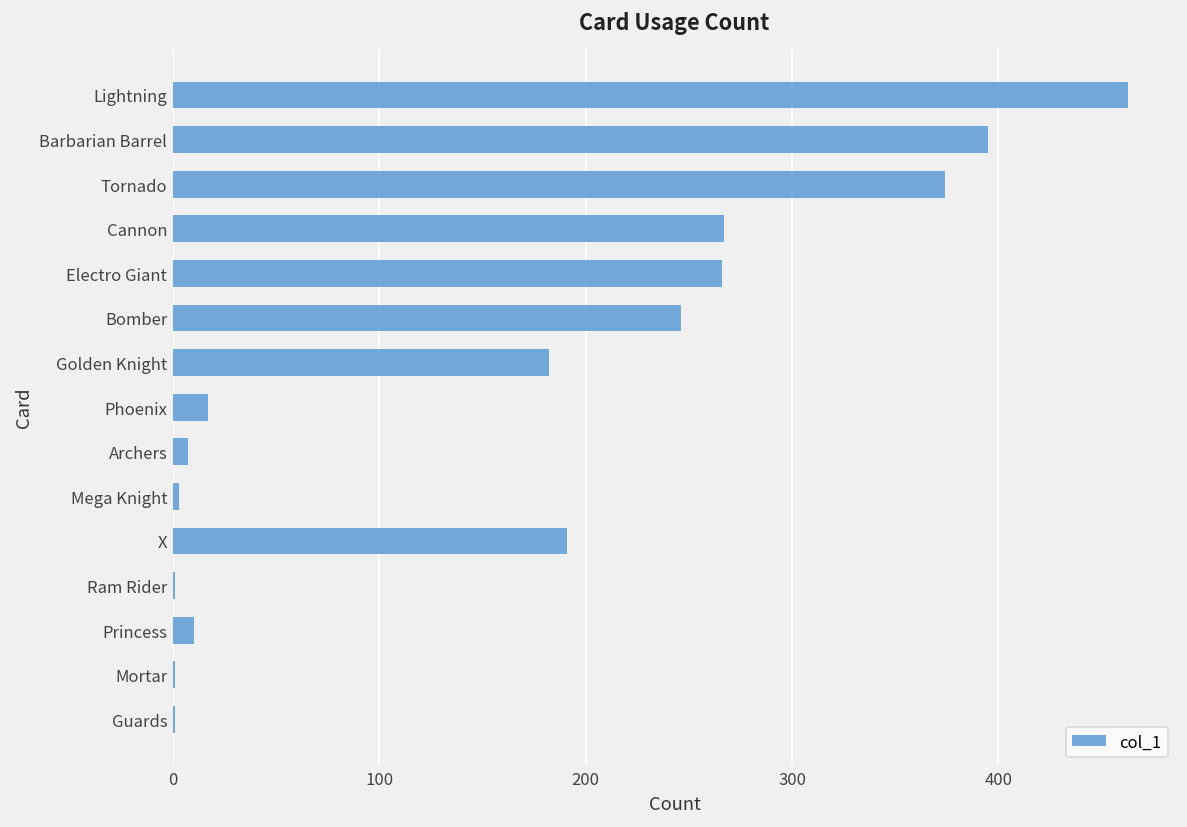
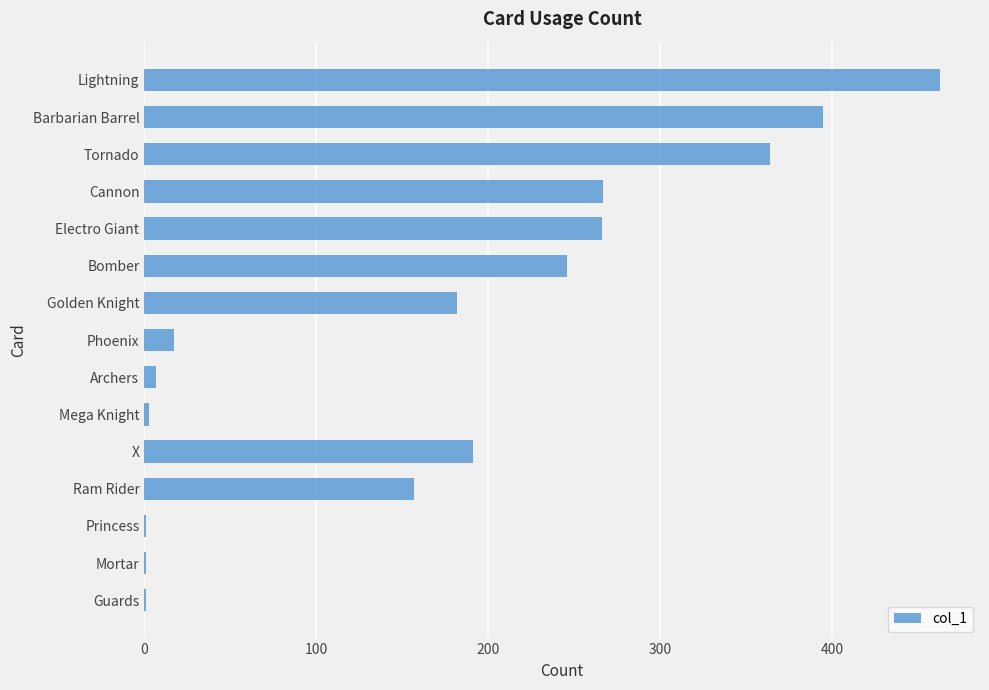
  {
    "Lightning": 463,
    "Barbarian Barrel": 395,
-   "Tornado": 374,
+   "Tornado": 364,
    "Cannon": 267,
    "Electro Giant": 266,
    "Bomber": 246,
    "Golden Knight": 182,
    "Phoenix": 17,
    "Archers": 7,
    "Mega Knight": 3,
    "X": 191,
-   "Ram Rider": 1,
-   "Princess": 10
+   "Ram Rider": 157,
+   "Princess": 1
  }
